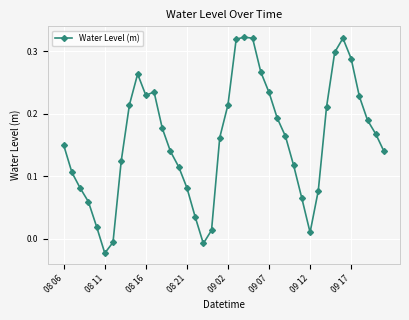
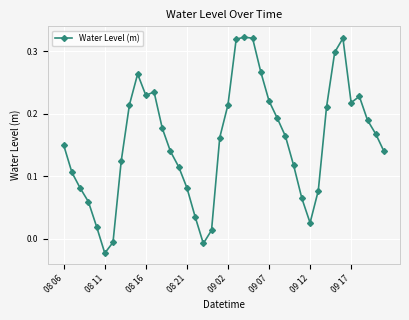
  {
    "08 06": 0.15,
    "08 11": -0.02,
    "08 16": 0.23,
    "08 21": 0.08,
    "09 02": 0.21,
-   "09 07": 0.23,
-   "09 12": 0.01,
-   "09 17": 0.29
+   "09 07": 0.22,
+   "09 12": 0.03,
+   "09 17": 0.22
  }
